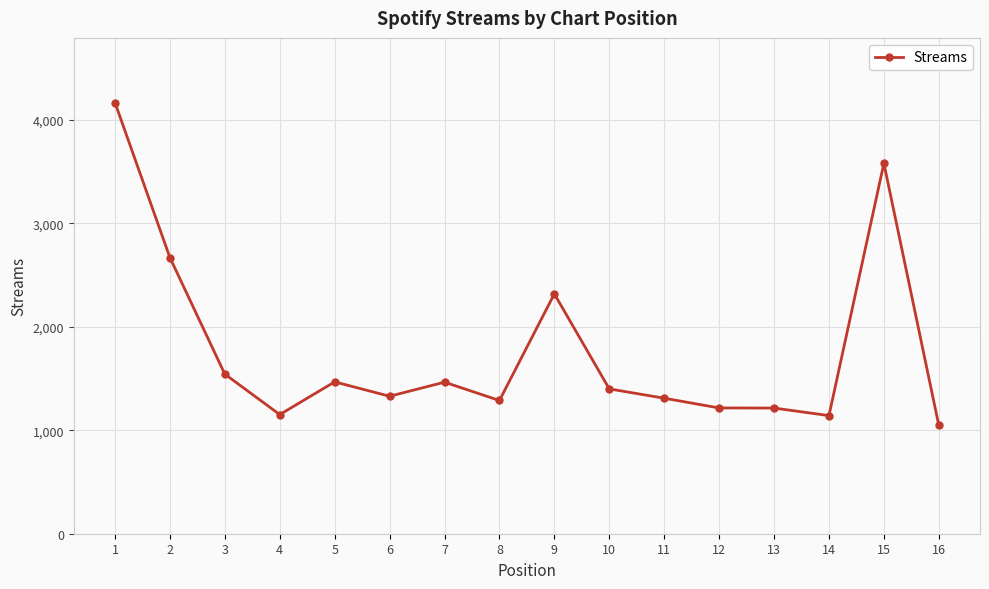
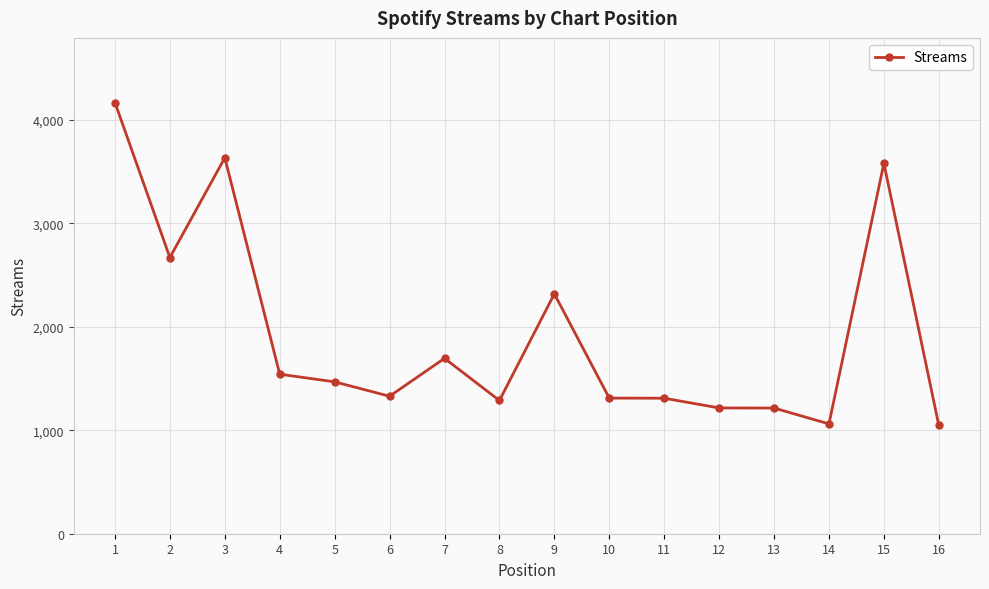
  {
    "1": "4,170",
    "2": "2,670",
-   "3": "1,540",
-   "4": "1,150",
+   "3": "3,630",
+   "4": "1,540",
    "5": "1,470",
    "6": "1,330",
-   "7": "1,460",
+   "7": "1,690",
    "8": "1,290",
    "9": "2,320",
-   "10": "1,400",
+   "10": "1,310",
    "11": "1,310",
    "12": "1,220",
    "13": "1,210",
-   "14": "1,140",
+   "14": "1,060",
    "15": "3,580",
    "16": "1,050"
  }
